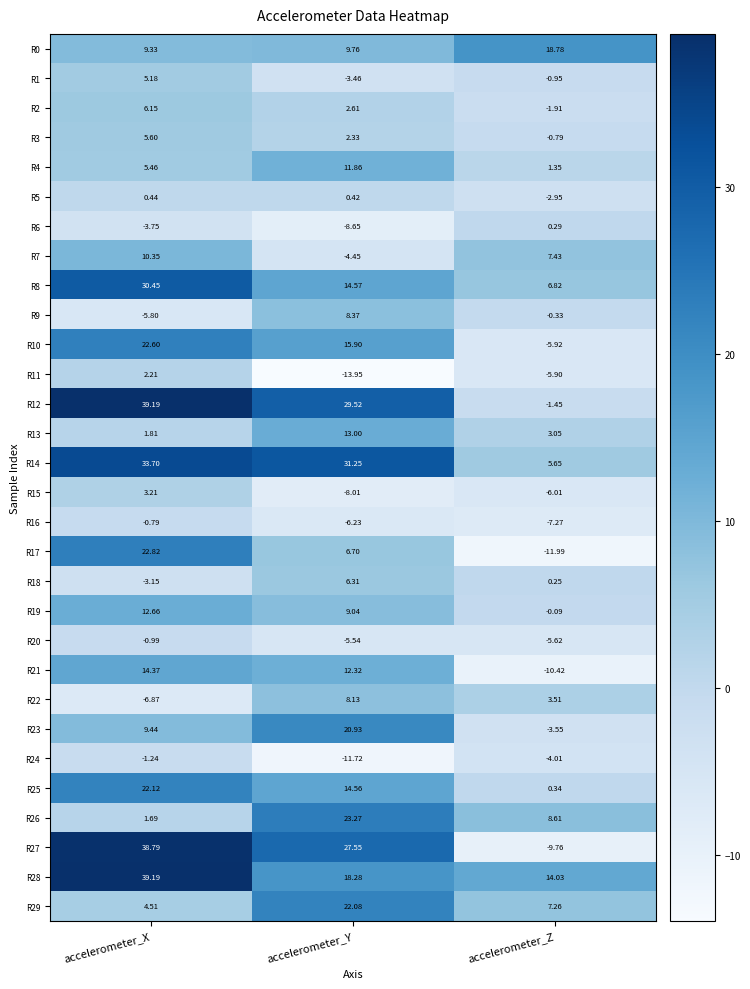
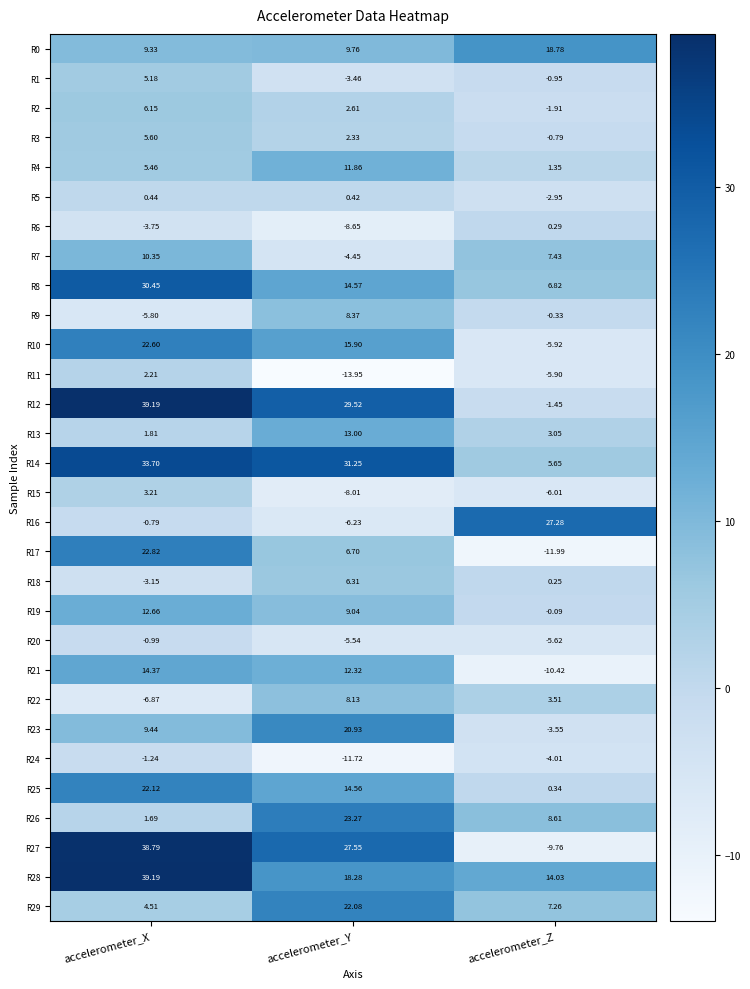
  {
    "R0": {
      "accelerometer_X": 9.33,
      "accelerometer_Y": 9.76,
      "accelerometer_Z": 18.78
    },
    "R1": {
      "accelerometer_X": 5.18,
      "accelerometer_Y": -3.46,
      "accelerometer_Z": -0.95
    },
    "R2": {
      "accelerometer_X": 6.15,
      "accelerometer_Y": 2.61,
      "accelerometer_Z": -1.91
    },
    "R3": {
      "accelerometer_X": 5.60,
      "accelerometer_Y": 2.33,
      "accelerometer_Z": -0.79
    },
    "R4": {
      "accelerometer_X": 5.46,
      "accelerometer_Y": 11.86,
      "accelerometer_Z": 1.35
    },
    "R5": {
      "accelerometer_X": 0.44,
      "accelerometer_Y": 0.42,
      "accelerometer_Z": -2.95
    },
    "R6": {
      "accelerometer_X": -3.75,
      "accelerometer_Y": -8.65,
      "accelerometer_Z": 0.29
    },
    "R7": {
      "accelerometer_X": 10.35,
      "accelerometer_Y": -4.45,
      "accelerometer_Z": 7.43
    },
    "R8": {
      "accelerometer_X": 30.45,
      "accelerometer_Y": 14.57,
      "accelerometer_Z": 6.82
    },
    "R9": {
      "accelerometer_X": -5.80,
      "accelerometer_Y": 8.37,
      "accelerometer_Z": -0.33
    },
    "R10": {
      "accelerometer_X": 22.60,
      "accelerometer_Y": 15.90,
      "accelerometer_Z": -5.92
    },
    "R11": {
      "accelerometer_X": 2.21,
      "accelerometer_Y": -13.95,
      "accelerometer_Z": -5.90
    },
    "R12": {
      "accelerometer_X": 39.19,
      "accelerometer_Y": 29.52,
      "accelerometer_Z": -1.45
    },
    "R13": {
      "accelerometer_X": 1.81,
      "accelerometer_Y": 13.00,
      "accelerometer_Z": 3.05
    },
    "R14": {
      "accelerometer_X": 33.70,
      "accelerometer_Y": 31.25,
      "accelerometer_Z": 5.65
    },
    "R15": {
      "accelerometer_X": 3.21,
      "accelerometer_Y": -8.01,
      "accelerometer_Z": -6.01
    },
    "R16": {
      "accelerometer_X": -0.79,
      "accelerometer_Y": -6.23,
-     "accelerometer_Z": -7.27
+     "accelerometer_Z": 27.28
    },
    "R17": {
      "accelerometer_X": 22.82,
      "accelerometer_Y": 6.70,
      "accelerometer_Z": -11.99
    },
    "R18": {
      "accelerometer_X": -3.15,
      "accelerometer_Y": 6.31,
      "accelerometer_Z": 0.25
    },
    "R19": {
      "accelerometer_X": 12.66,
      "accelerometer_Y": 9.04,
      "accelerometer_Z": -0.09
    },
    "R20": {
      "accelerometer_X": -0.99,
      "accelerometer_Y": -5.54,
      "accelerometer_Z": -5.62
    },
    "R21": {
      "accelerometer_X": 14.37,
      "accelerometer_Y": 12.32,
      "accelerometer_Z": -10.42
    },
    "R22": {
      "accelerometer_X": -6.87,
      "accelerometer_Y": 8.13,
      "accelerometer_Z": 3.51
    },
    "R23": {
      "accelerometer_X": 9.44,
      "accelerometer_Y": 20.93,
      "accelerometer_Z": -3.55
    },
    "R24": {
      "accelerometer_X": -1.24,
      "accelerometer_Y": -11.72,
      "accelerometer_Z": -4.01
    },
    "R25": {
      "accelerometer_X": 22.12,
      "accelerometer_Y": 14.56,
      "accelerometer_Z": 0.34
    },
    "R26": {
      "accelerometer_X": 1.69,
      "accelerometer_Y": 23.27,
      "accelerometer_Z": 8.61
    },
    "R27": {
      "accelerometer_X": 38.79,
      "accelerometer_Y": 27.55,
      "accelerometer_Z": -9.76
    },
    "R28": {
      "accelerometer_X": 39.19,
      "accelerometer_Y": 18.28,
      "accelerometer_Z": 14.03
    },
    "R29": {
      "accelerometer_X": 4.51,
      "accelerometer_Y": 22.08,
      "accelerometer_Z": 7.26
    }
  }
